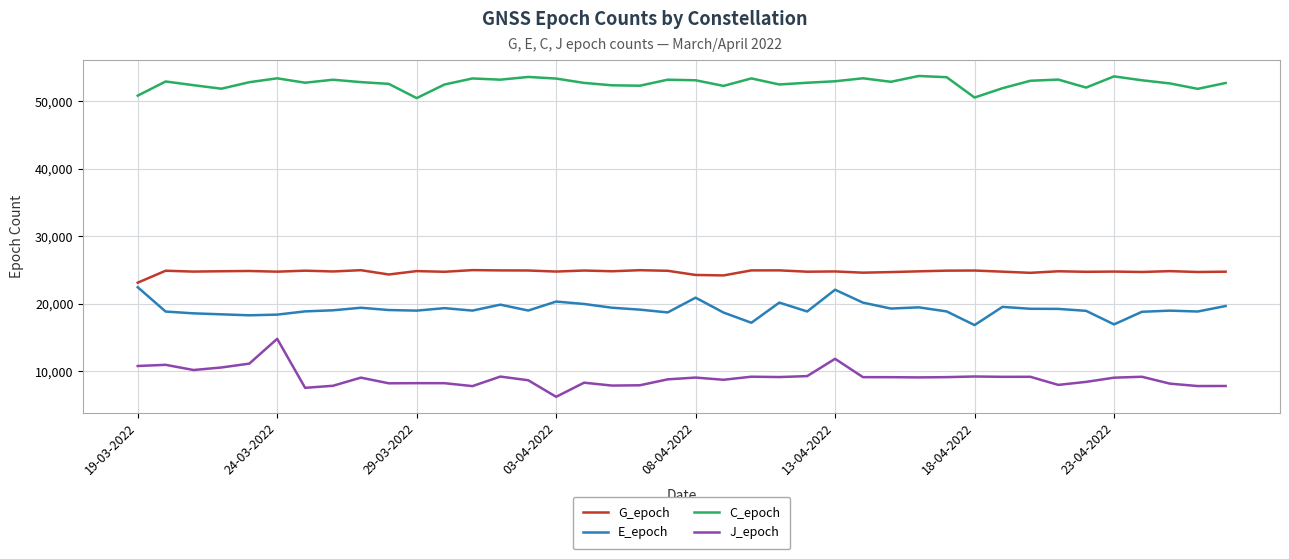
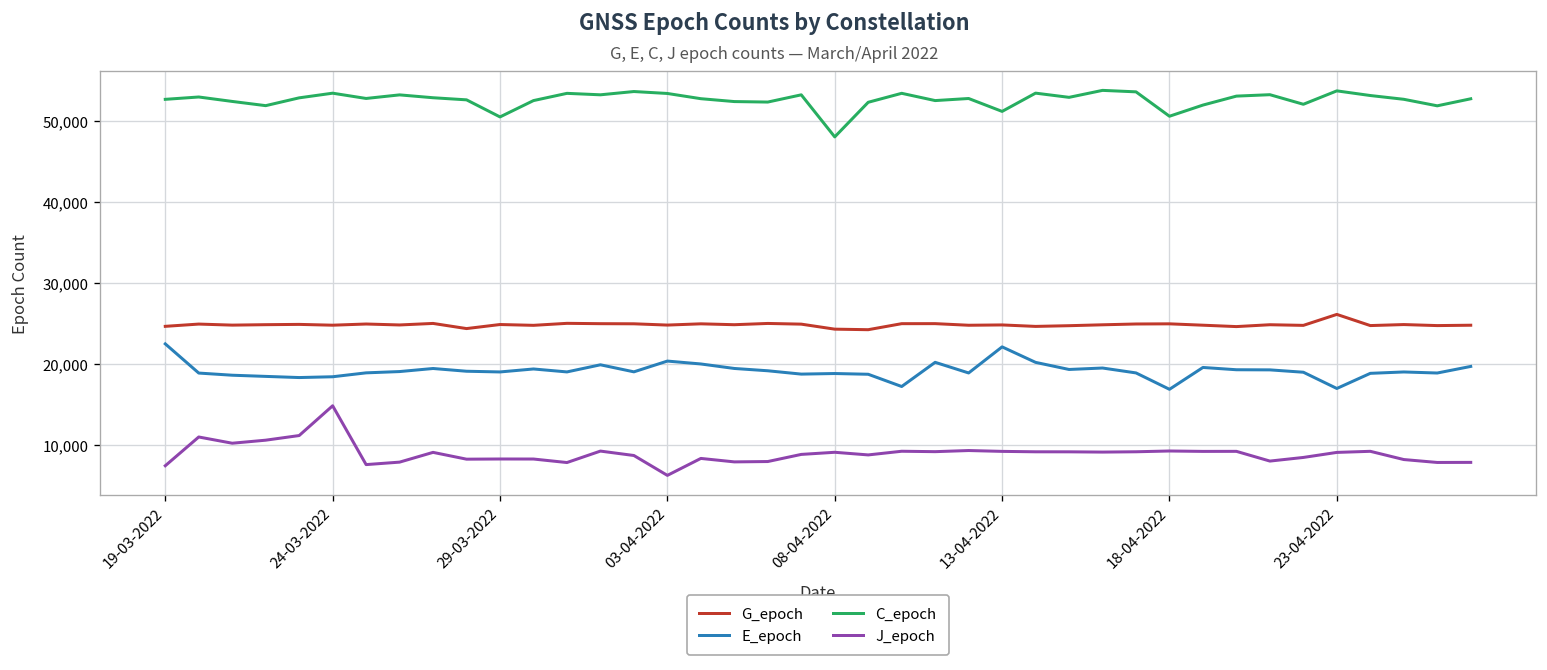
  {
    "G_epoch": {
-     "19-03-2022": "23,000",
+     "19-03-2022": "25,000",
      "24-03-2022": "25,000",
      "29-03-2022": "25,000",
      "03-04-2022": "25,000",
      "08-04-2022": "24,000",
      "13-04-2022": "25,000",
      "18-04-2022": "25,000",
-     "23-04-2022": "25,000"
+     "23-04-2022": "26,000"
    },
    "E_epoch": {
      "19-03-2022": "22,000",
      "24-03-2022": "18,000",
      "29-03-2022": "19,000",
      "03-04-2022": "20,000",
-     "08-04-2022": "21,000",
+     "08-04-2022": "19,000",
      "13-04-2022": "22,000",
      "18-04-2022": "17,000",
      "23-04-2022": "17,000"
    },
    "C_epoch": {
-     "19-03-2022": "51,000",
+     "19-03-2022": "53,000",
      "24-03-2022": "53,000",
      "29-03-2022": "50,000",
      "03-04-2022": "53,000",
-     "08-04-2022": "53,000",
-     "13-04-2022": "53,000",
+     "08-04-2022": "48,000",
+     "13-04-2022": "51,000",
      "18-04-2022": "51,000",
      "23-04-2022": "54,000"
    },
    "J_epoch": {
-     "19-03-2022": "11,000",
+     "19-03-2022": "7,000",
      "24-03-2022": "15,000",
      "29-03-2022": "8,000",
      "03-04-2022": "6,000",
      "08-04-2022": "9,000",
-     "13-04-2022": "12,000",
+     "13-04-2022": "9,000",
      "18-04-2022": "9,000",
      "23-04-2022": "9,000"
    }
  }
